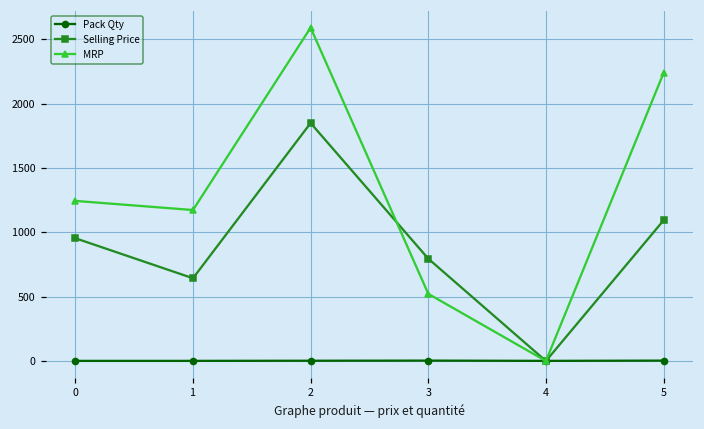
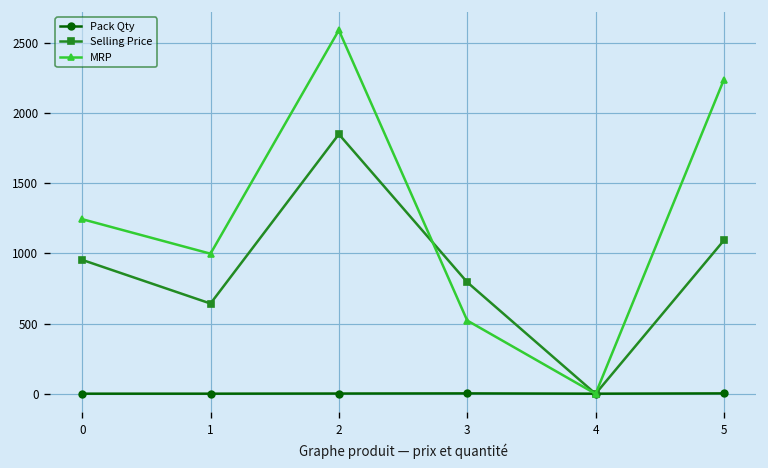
  {
    "Pack Qty": {
      "0": 0,
      "1": 0,
      "2": 0,
      "3": 0,
      "5": 0
    },
    "Selling Price": {
      "0": 950,
      "1": 640,
      "2": 1850,
      "3": 800,
      "5": 1090
    },
    "MRP": {
      "0": 1240,
-     "1": 1170,
+     "1": 1000,
      "2": 2590,
      "3": 520,
      "5": 2240
    }
  }
